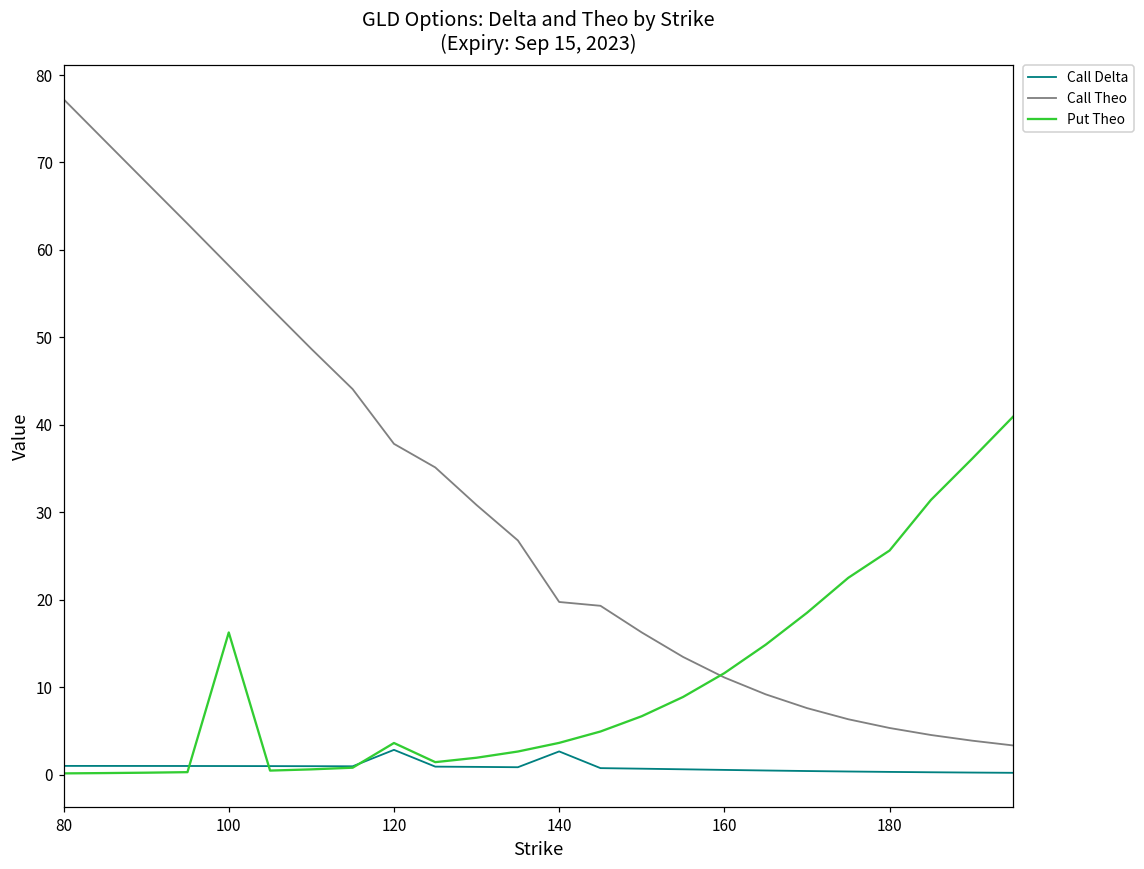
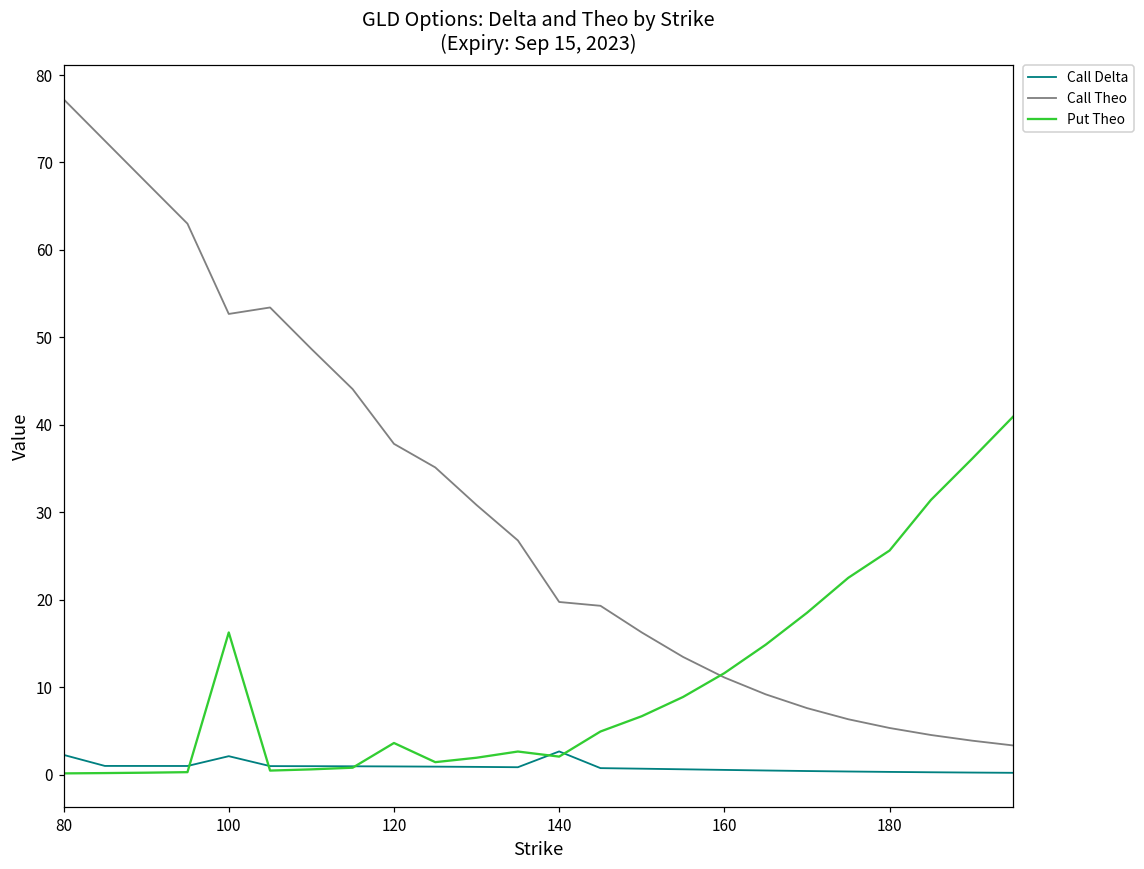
  {
    "Call Delta": {
-     "80": 1,
-     "100": 1,
-     "120": 3,
+     "80": 2,
+     "100": 2,
+     "120": 1,
      "140": 3,
      "160": 1,
      "180": 0
    },
    "Call Theo": {
      "80": 77,
-     "100": 58,
+     "100": 53,
      "120": 38,
      "140": 20,
      "160": 11,
      "180": 5
    },
    "Put Theo": {
      "80": 0,
      "100": 16,
      "120": 4,
-     "140": 4,
+     "140": 2,
      "160": 12,
      "180": 26
    }
  }
